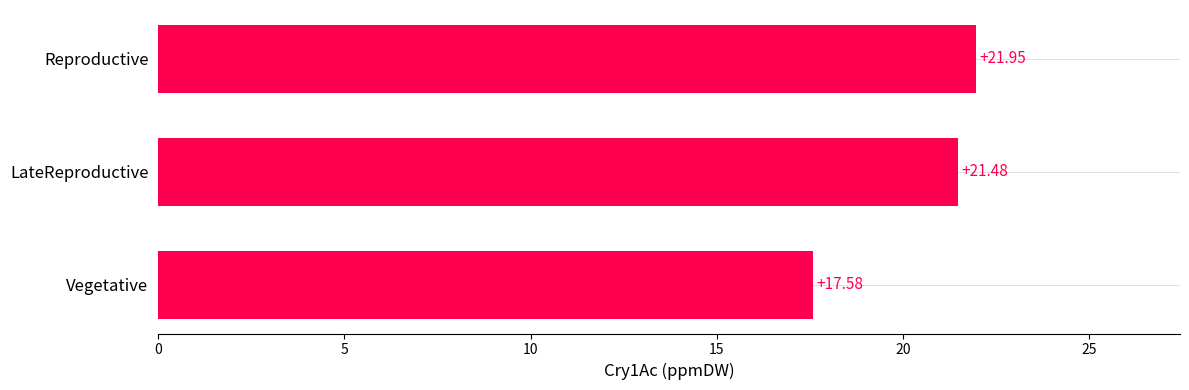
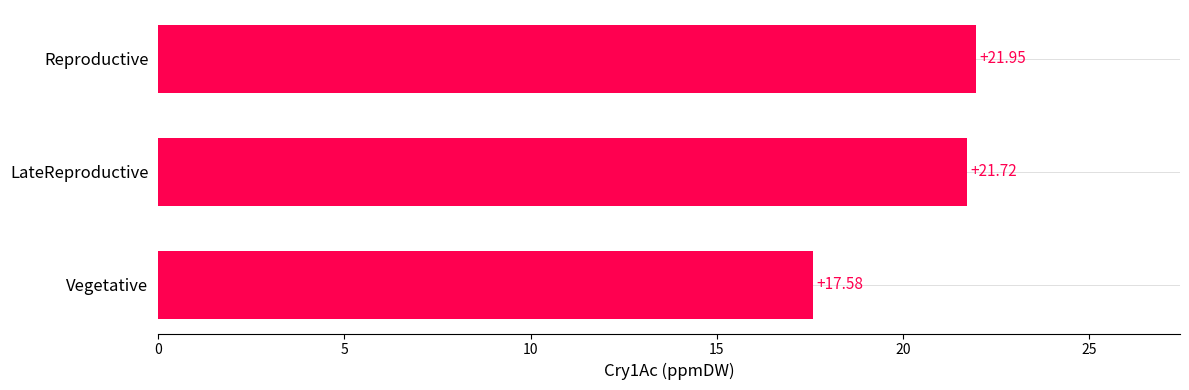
  {
    "Reproductive": "+21.95",
-   "LateReproductive": "+21.48",
+   "LateReproductive": "+21.72",
    "Vegetative": "+17.58"
  }
